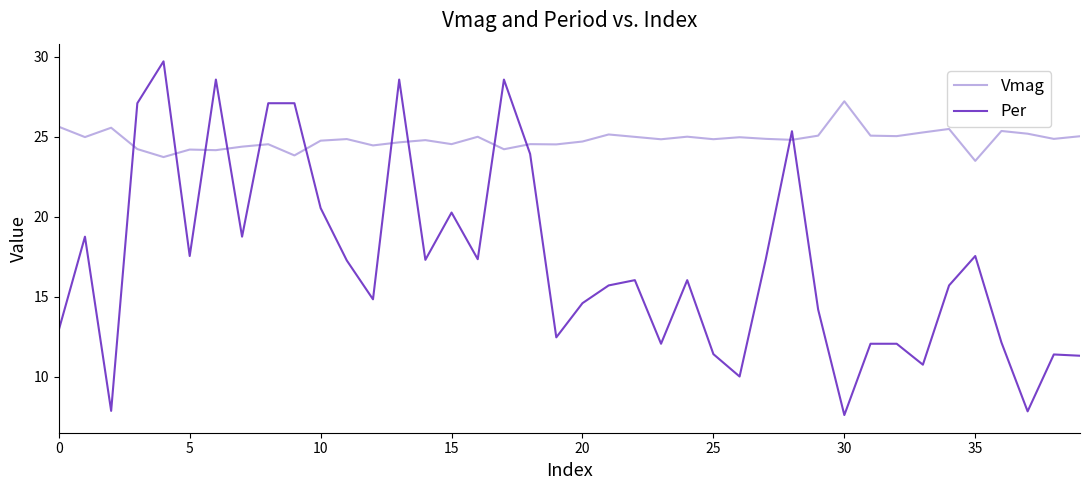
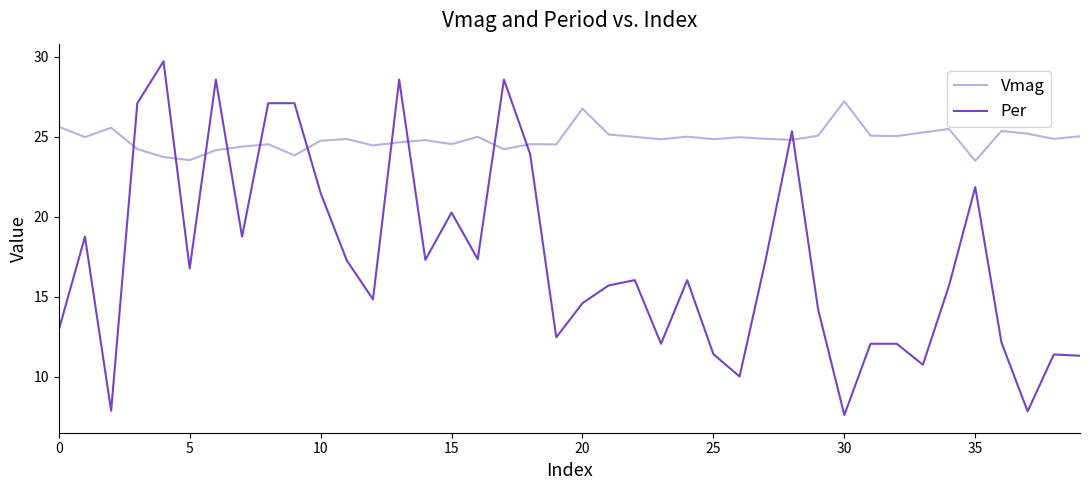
  {
    "Vmag": {
      "0": 25.6,
-     "5": 24.2,
+     "5": 23.5,
      "10": 24.8,
      "15": 24.5,
-     "20": 24.7,
+     "20": 26.8,
      "25": 24.8,
      "30": 27.2,
      "35": 23.5
    },
    "Per": {
      "0": 12.9,
-     "5": 17.5,
-     "10": 20.5,
+     "5": 16.8,
+     "10": 21.5,
      "15": 20.3,
      "20": 14.6,
      "25": 11.4,
      "30": 7.6,
-     "35": 17.5
+     "35": 21.9
    }
  }
